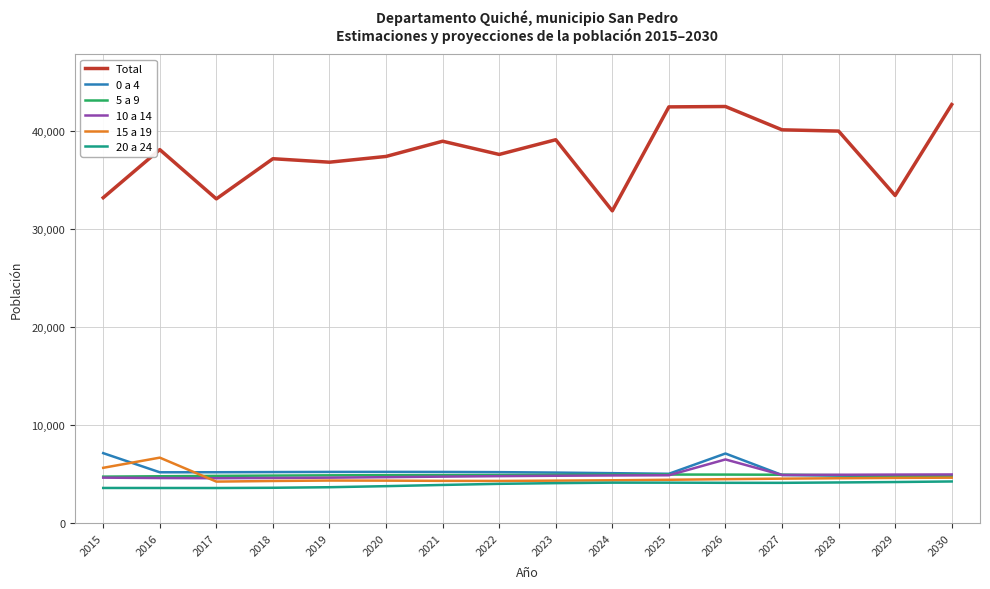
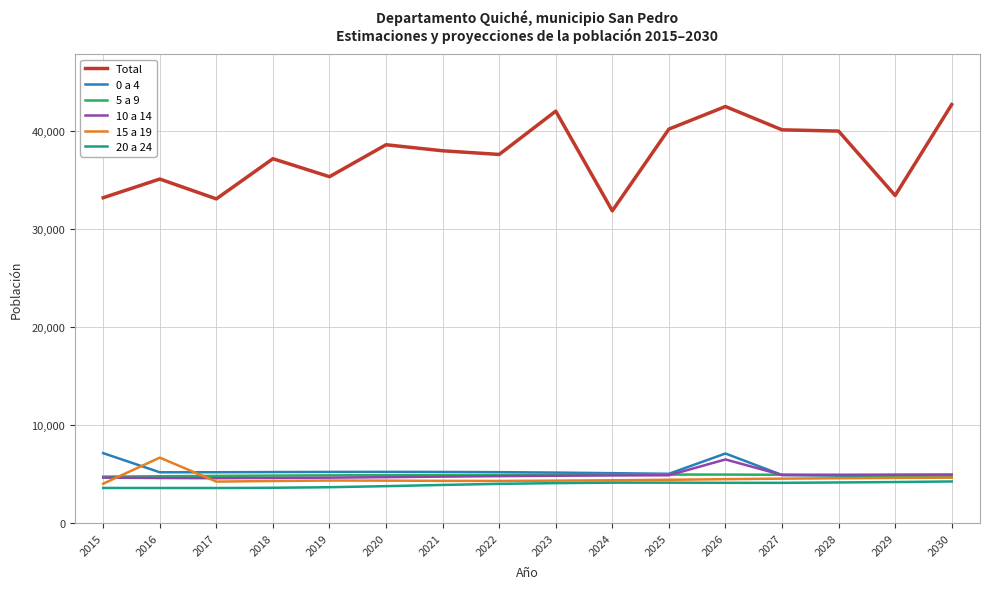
  {
    "Total": {
      "2015": "33,000",
-     "2016": "38,000",
+     "2016": "35,000",
      "2017": "33,000",
      "2018": "37,000",
-     "2019": "37,000",
-     "2020": "37,000",
-     "2021": "39,000",
+     "2019": "35,000",
+     "2020": "39,000",
+     "2021": "38,000",
      "2022": "38,000",
-     "2023": "39,000",
+     "2023": "42,000",
      "2024": "32,000",
-     "2025": "42,000",
+     "2025": "40,000",
      "2026": "43,000",
      "2027": "40,000",
      "2028": "40,000",
      "2029": "33,000",
      "2030": "43,000"
    },
    "0 a 4": {
      "2015": "7,000",
      "2016": "5,000",
      "2017": "5,000",
      "2018": "5,000",
      "2019": "5,000",
      "2020": "5,000",
      "2021": "5,000",
      "2022": "5,000",
      "2026": "7,000"
    },
    "10 a 14": {
      "2026": "7,000"
    },
    "15 a 19": {
-     "2015": "6,000",
+     "2015": "4,000",
      "2016": "7,000",
      "2017": "4,000",
      "2018": "4,000",
      "2019": "4,000",
      "2020": "4,000",
      "2021": "4,000",
      "2022": "4,000",
      "2025": "4,000",
      "2026": "4,000",
      "2027": "5,000",
      "2028": "5,000"
    }
  }
